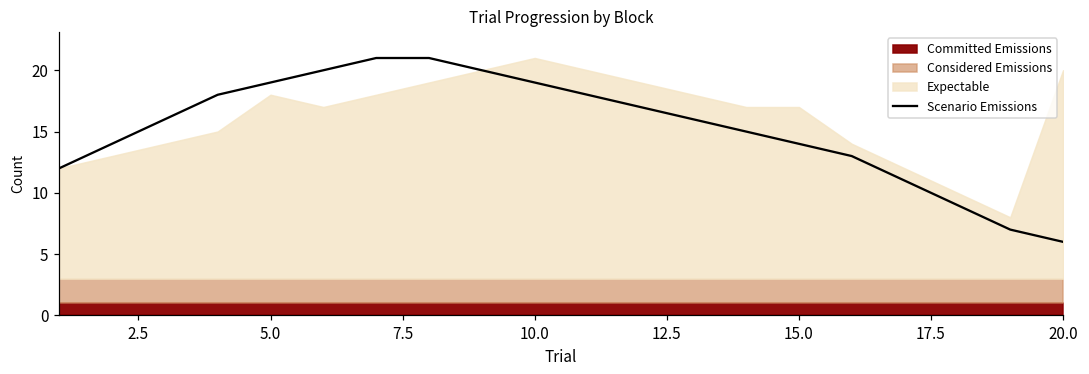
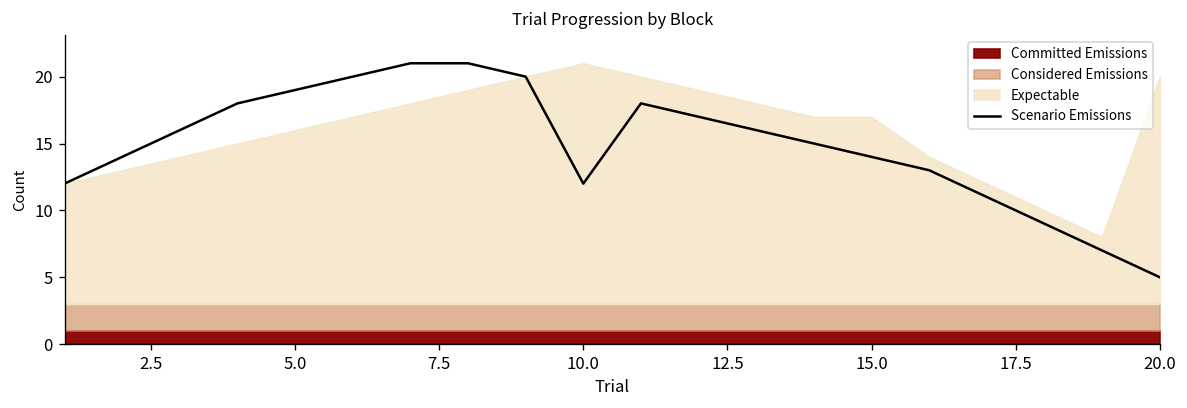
  {
    "Scenario Emissions": {
      "5.0": 19,
-     "10.0": 19,
+     "10.0": 12,
      "15.0": 14,
-     "20.0": 6
+     "20.0": 5
    },
    "Committed Emissions": {
      "5.0": 1,
      "10.0": 1,
      "15.0": 1,
      "20.0": 1
    },
    "Expectable": {
-     "5.0": 15
+     "5.0": 13
    }
  }
